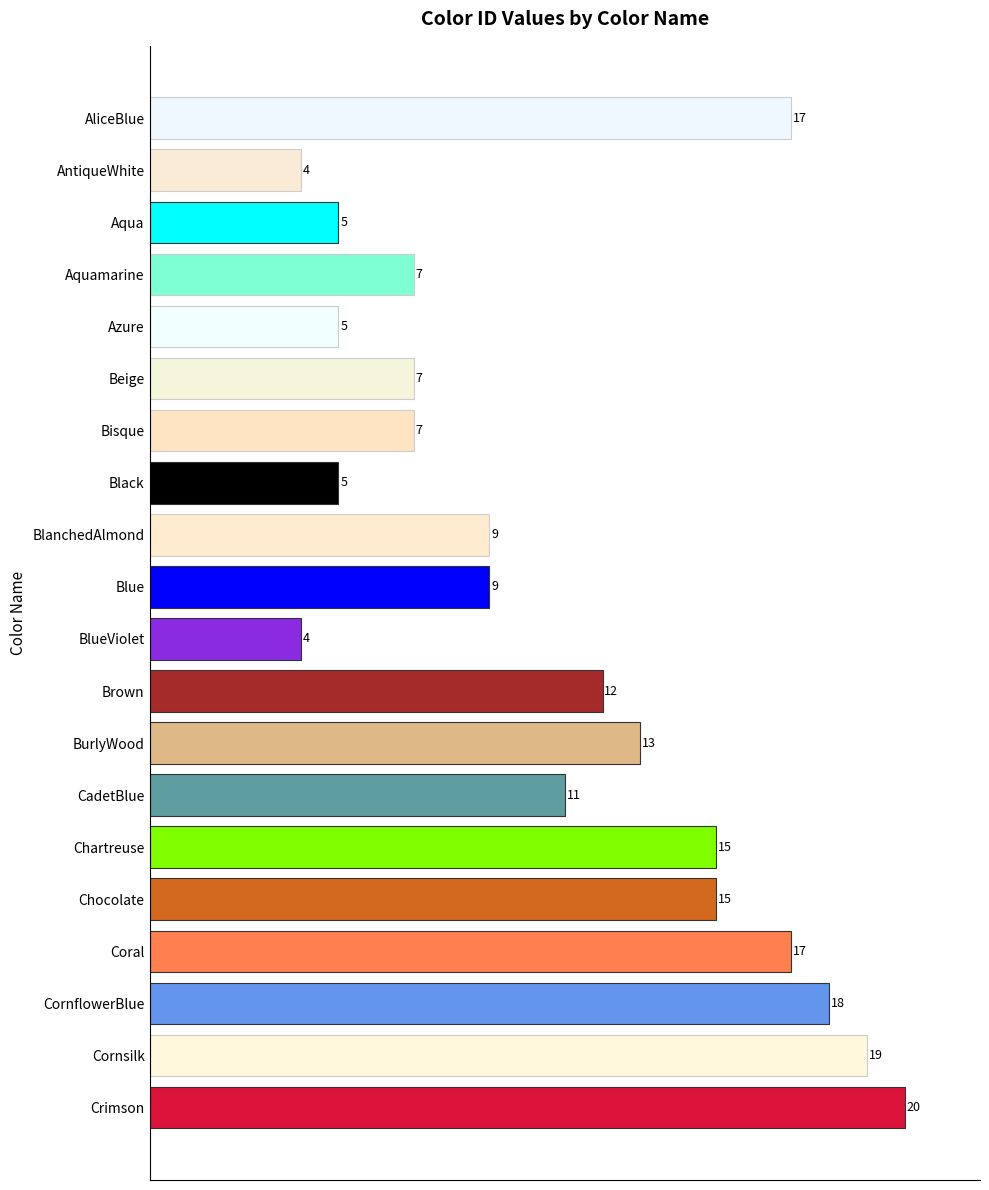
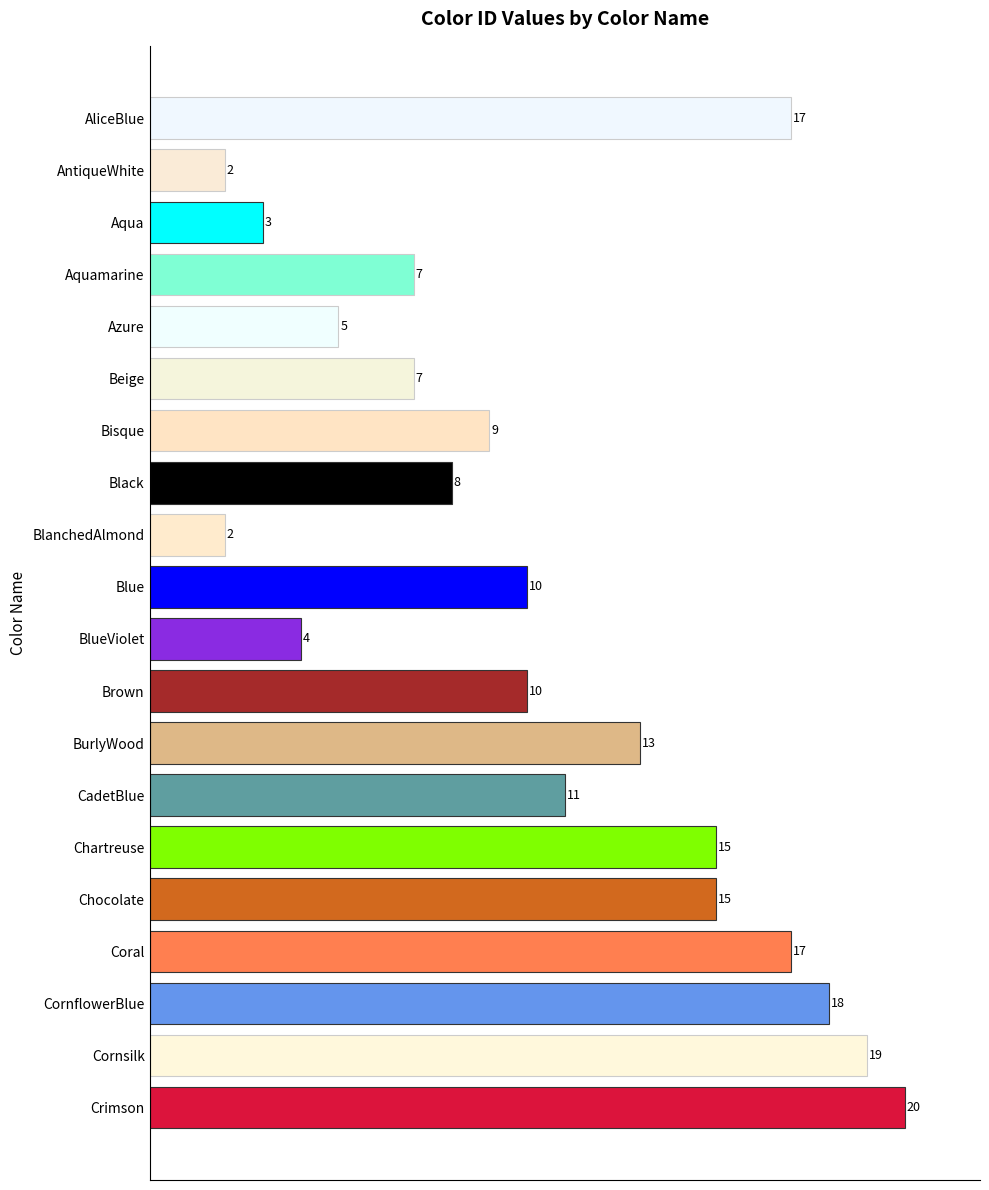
  {
    "AliceBlue": 17,
-   "AntiqueWhite": 4,
-   "Aqua": 5,
+   "AntiqueWhite": 2,
+   "Aqua": 3,
    "Aquamarine": 7,
    "Azure": 5,
    "Beige": 7,
-   "Bisque": 7,
-   "Black": 5,
-   "BlanchedAlmond": 9,
-   "Blue": 9,
+   "Bisque": 9,
+   "Black": 8,
+   "BlanchedAlmond": 2,
+   "Blue": 10,
    "BlueViolet": 4,
-   "Brown": 12,
+   "Brown": 10,
    "BurlyWood": 13,
    "CadetBlue": 11,
    "Chartreuse": 15,
    "Chocolate": 15,
    "Coral": 17,
    "CornflowerBlue": 18,
    "Cornsilk": 19,
    "Crimson": 20
  }
